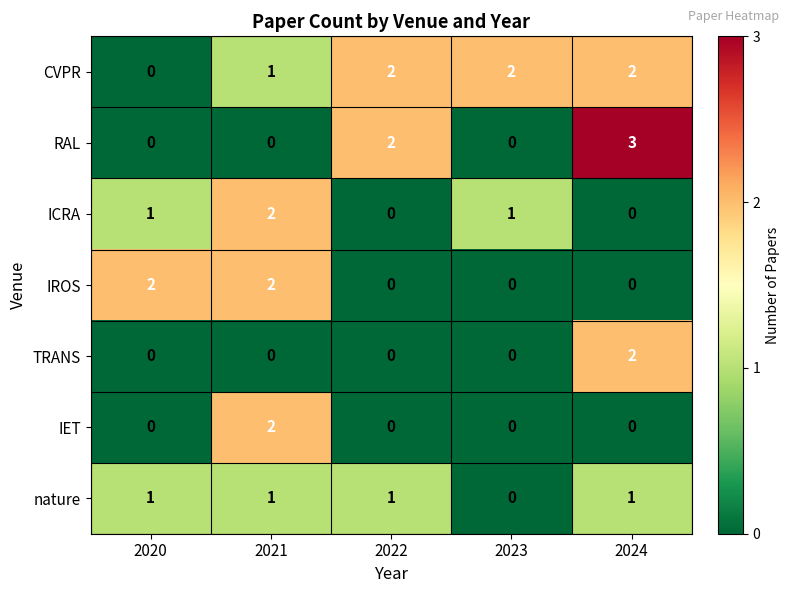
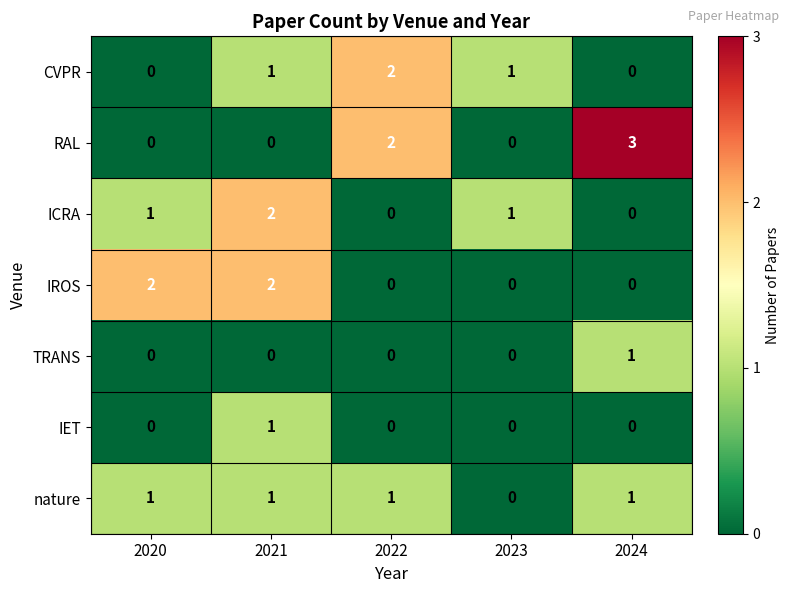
  {
    "CVPR": {
      "2020": 0,
      "2021": 1,
      "2022": 2,
-     "2023": 2,
-     "2024": 2
+     "2023": 1,
+     "2024": 0
    },
    "RAL": {
      "2020": 0,
      "2021": 0,
      "2022": 2,
      "2023": 0,
      "2024": 3
    },
    "ICRA": {
      "2020": 1,
      "2021": 2,
      "2022": 0,
      "2023": 1,
      "2024": 0
    },
    "IROS": {
      "2020": 2,
      "2021": 2,
      "2022": 0,
      "2023": 0,
      "2024": 0
    },
    "TRANS": {
      "2020": 0,
      "2021": 0,
      "2022": 0,
      "2023": 0,
-     "2024": 2
+     "2024": 1
    },
    "IET": {
      "2020": 0,
-     "2021": 2,
+     "2021": 1,
      "2022": 0,
      "2023": 0,
      "2024": 0
    },
    "nature": {
      "2020": 1,
      "2021": 1,
      "2022": 1,
      "2023": 0,
      "2024": 1
    }
  }
